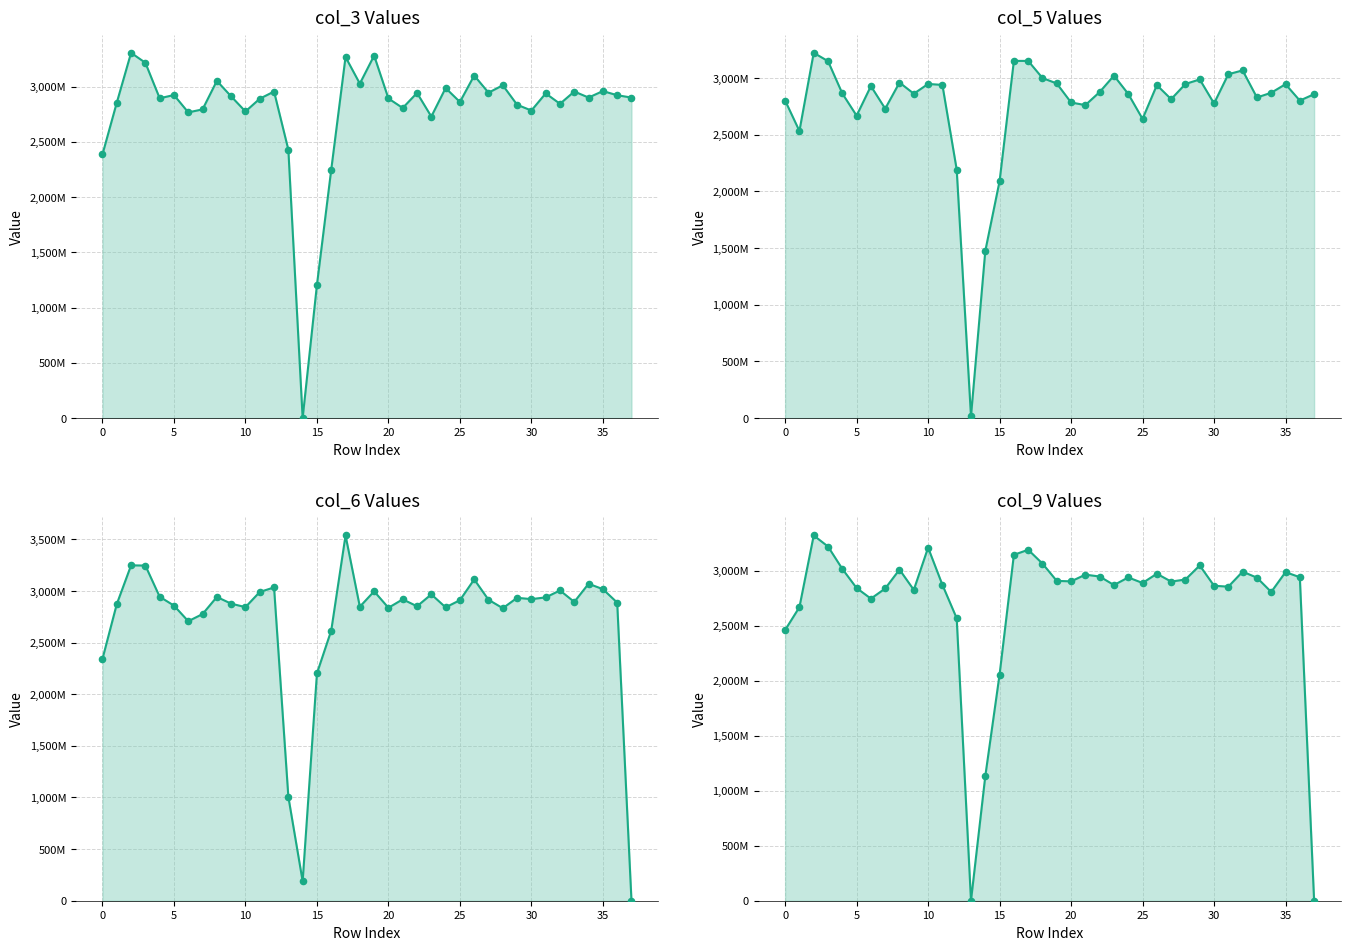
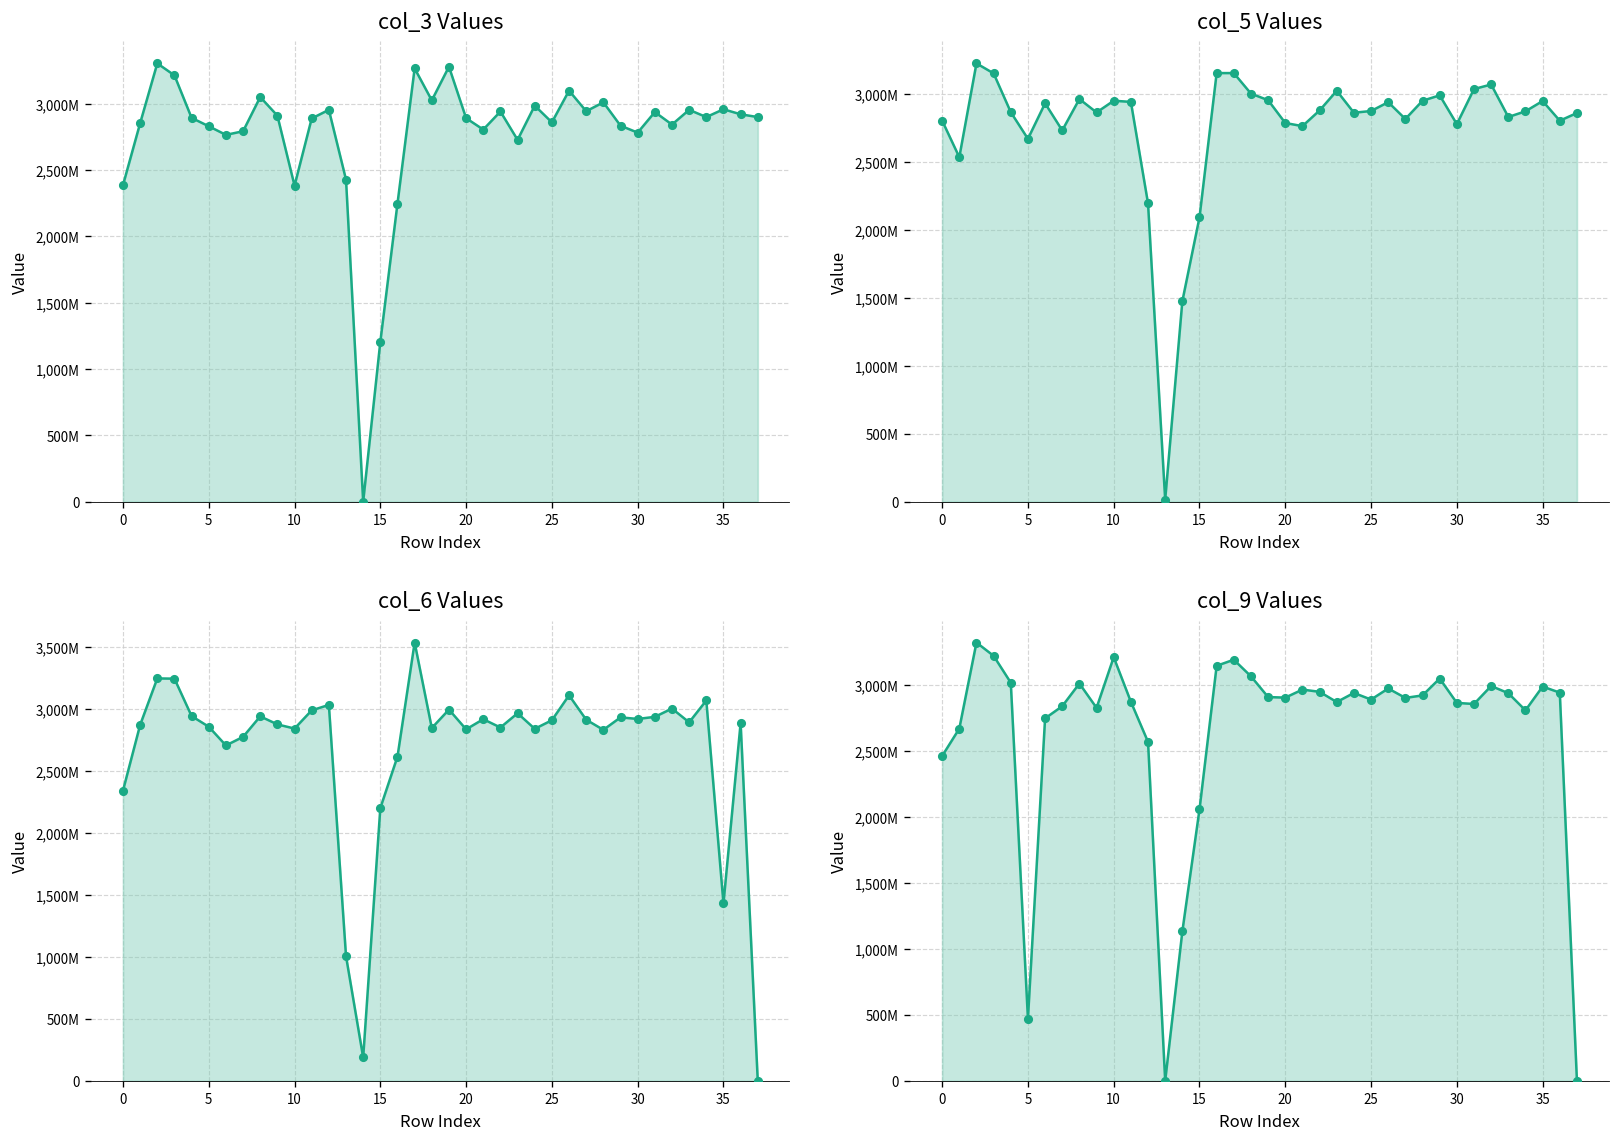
  {
    "col_3 Values": {
      "0": "2,390,000,000",
-     "5": "2,920,000,000",
-     "10": "2,770,000,000",
+     "5": "2,830,000,000",
+     "10": "2,380,000,000",
      "15": "1,210,000,000",
      "20": "2,890,000,000",
      "25": "2,860,000,000",
      "30": "2,780,000,000",
      "35": "2,960,000,000"
    },
    "col_5 Values": {
      "0": "2,800,000,000",
      "5": "2,670,000,000",
      "10": "2,950,000,000",
      "15": "2,090,000,000",
      "20": "2,790,000,000",
-     "25": "2,640,000,000",
+     "25": "2,870,000,000",
      "30": "2,780,000,000",
      "35": "2,950,000,000"
    },
    "col_6 Values": {
      "0": "2,340,000,000",
      "5": "2,860,000,000",
      "10": "2,840,000,000",
      "15": "2,200,000,000",
      "20": "2,840,000,000",
      "25": "2,910,000,000",
      "30": "2,920,000,000",
-     "35": "3,020,000,000"
+     "35": "1,430,000,000"
    },
    "col_9 Values": {
      "0": "2,460,000,000",
-     "5": "2,840,000,000",
+     "5": "470,000,000",
      "10": "3,210,000,000",
      "15": "2,060,000,000",
      "20": "2,900,000,000",
      "25": "2,890,000,000",
      "30": "2,860,000,000",
      "35": "2,990,000,000"
    }
  }
